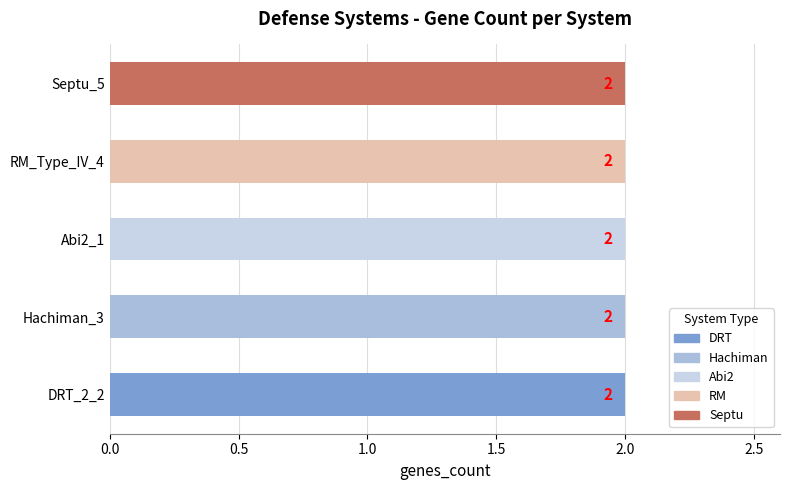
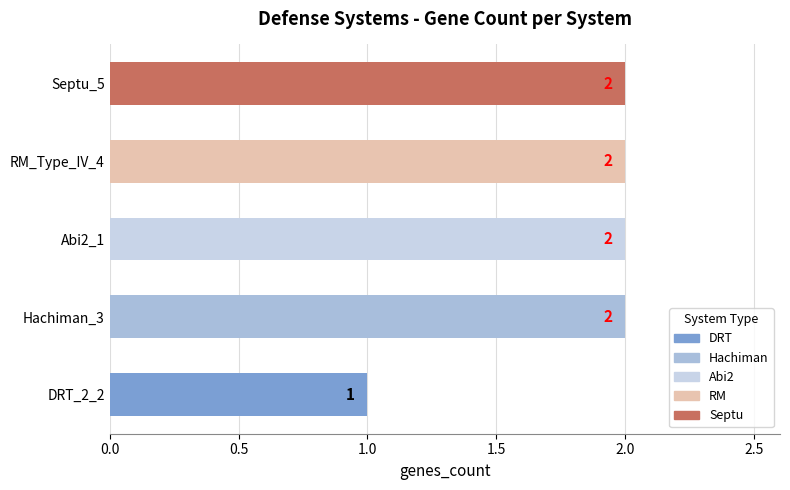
  {
    "Septu_5": 2,
    "RM_Type_IV_4": 2,
    "Abi2_1": 2,
    "Hachiman_3": 2,
-   "DRT_2_2": 2
+   "DRT_2_2": 1
  }
